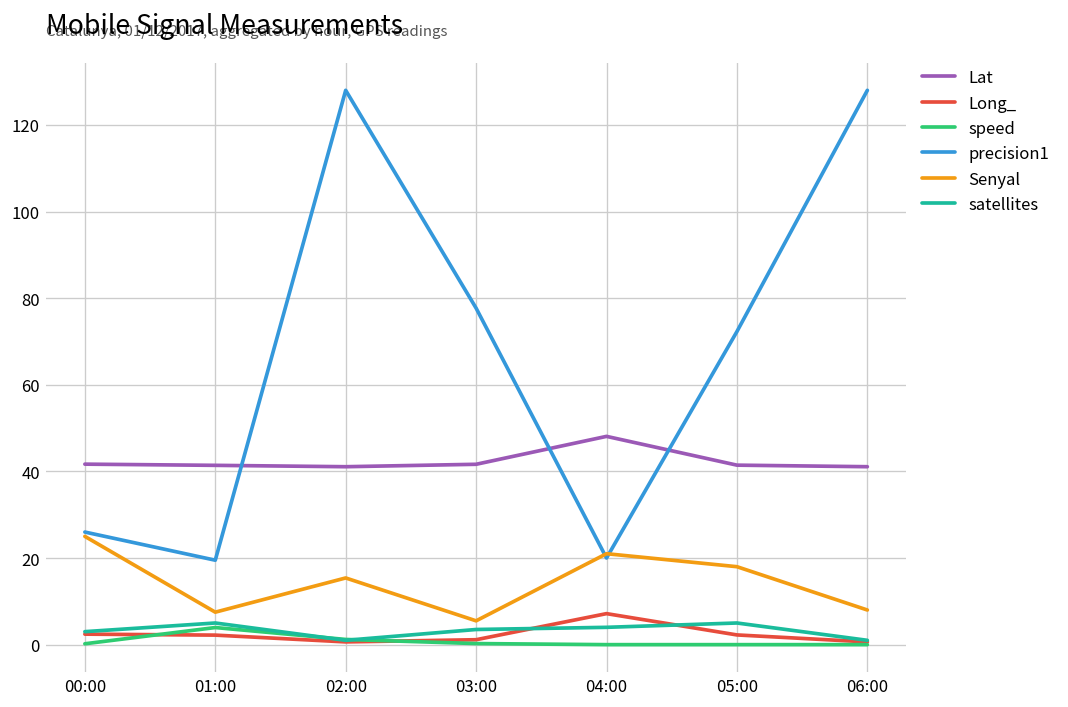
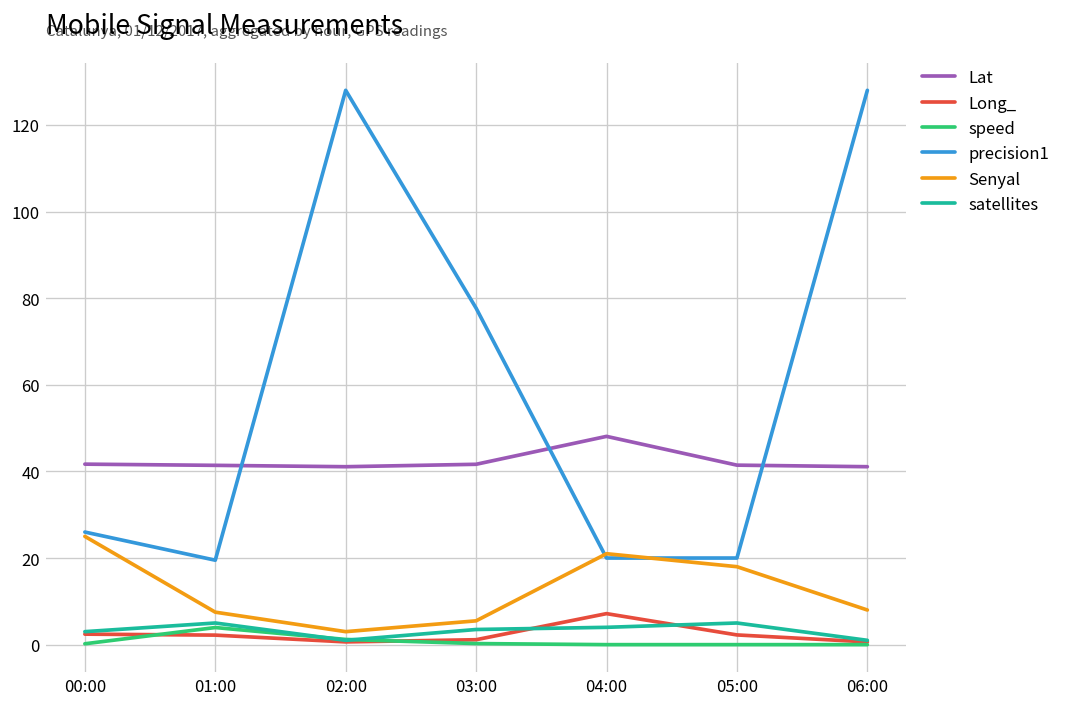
  {
    "Lat": {
      "00:00": 42,
      "01:00": 41,
      "02:00": 41,
      "03:00": 42,
      "04:00": 48,
      "05:00": 41,
      "06:00": 41
    },
    "Long_": {
      "01:00": 2,
      "03:00": 1,
      "04:00": 7,
      "05:00": 2
    },
    "precision1": {
      "00:00": 26,
      "01:00": 20,
      "02:00": 128,
      "03:00": 78,
      "04:00": 20,
-     "05:00": 72,
+     "05:00": 20,
      "06:00": 128
    },
    "Senyal": {
      "00:00": 25,
      "01:00": 8,
-     "02:00": 15,
+     "02:00": 3,
      "03:00": 6,
      "04:00": 21,
      "05:00": 18,
      "06:00": 8
    }
  }
